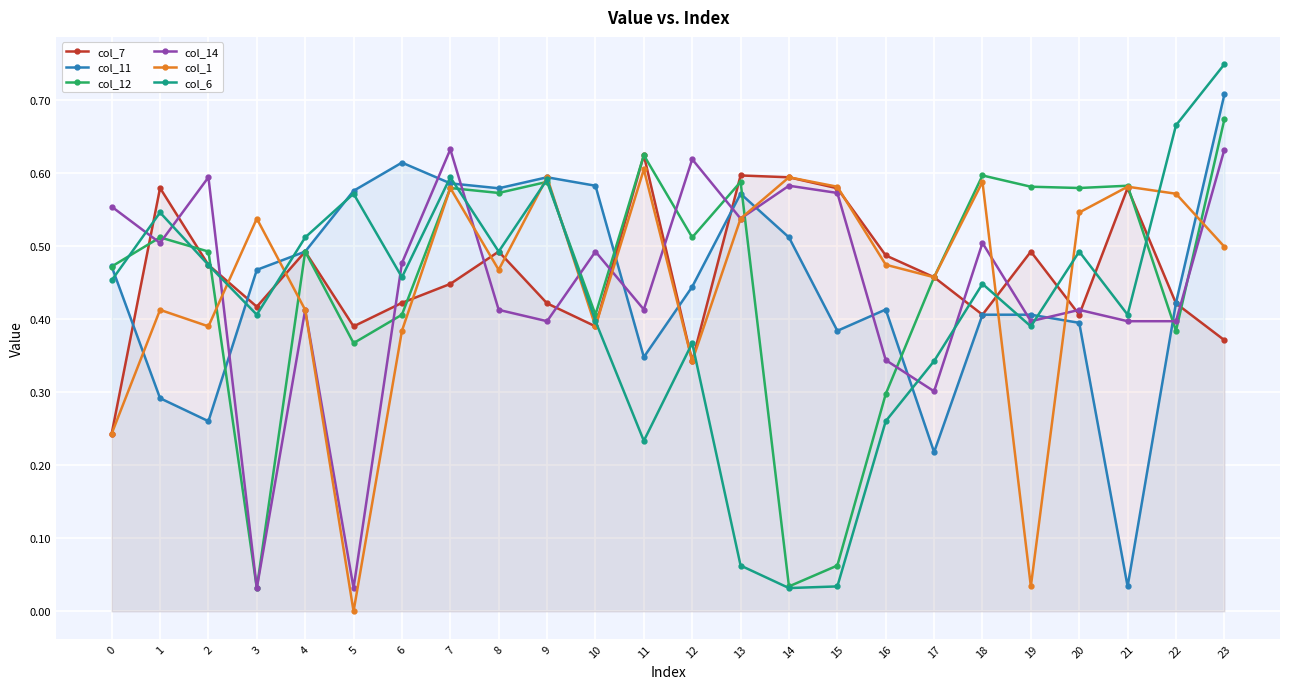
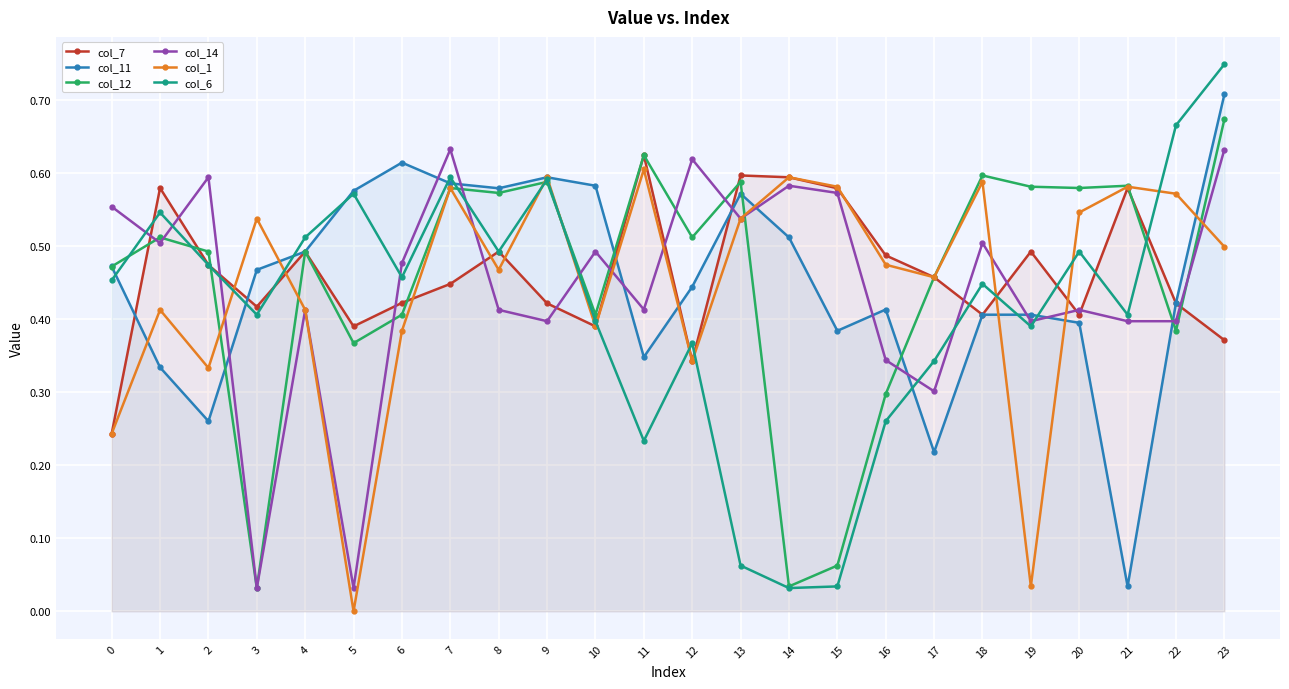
  {
    "col_7": {
      "1": 0.58,
      "3": 0.42,
      "5": 0.39,
      "6": 0.42,
      "7": 0.45,
      "9": 0.42,
      "13": 0.60,
      "16": 0.49,
      "19": 0.49,
      "20": 0.41,
      "23": 0.37
    },
    "col_11": {
-     "1": 0.29,
+     "1": 0.33,
      "2": 0.26,
      "3": 0.47,
      "5": 0.58,
      "6": 0.61,
      "7": 0.59,
      "8": 0.58,
      "10": 0.58,
      "11": 0.35,
      "12": 0.44,
      "13": 0.57,
      "14": 0.51,
      "15": 0.38,
      "16": 0.41,
      "17": 0.22,
      "19": 0.41,
      "20": 0.39,
      "21": 0.03,
      "23": 0.71
    },
    "col_14": {
      "0": 0.55,
      "1": 0.50,
      "2": 0.59,
      "5": 0.03,
      "6": 0.48,
      "7": 0.63,
      "8": 0.41,
      "9": 0.40,
      "10": 0.49,
      "11": 0.41,
      "12": 0.62,
      "14": 0.58,
      "15": 0.57,
      "16": 0.34,
      "17": 0.30,
      "18": 0.50,
      "19": 0.40,
      "20": 0.41,
      "21": 0.40,
      "22": 0.40,
      "23": 0.63
    },
    "col_1": {
      "1": 0.41,
-     "2": 0.39,
+     "2": 0.33,
      "3": 0.54,
      "5": 0.00,
      "6": 0.38,
      "8": 0.47,
      "11": 0.60,
      "16": 0.47,
      "18": 0.59,
      "19": 0.03,
      "20": 0.55,
      "22": 0.57,
      "23": 0.50
    }
  }
